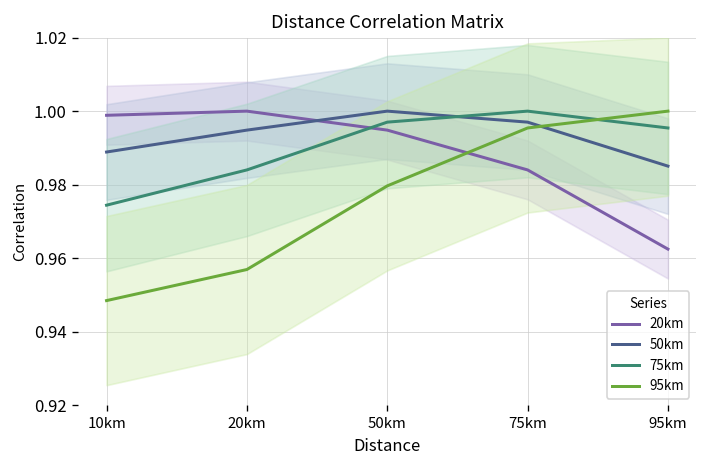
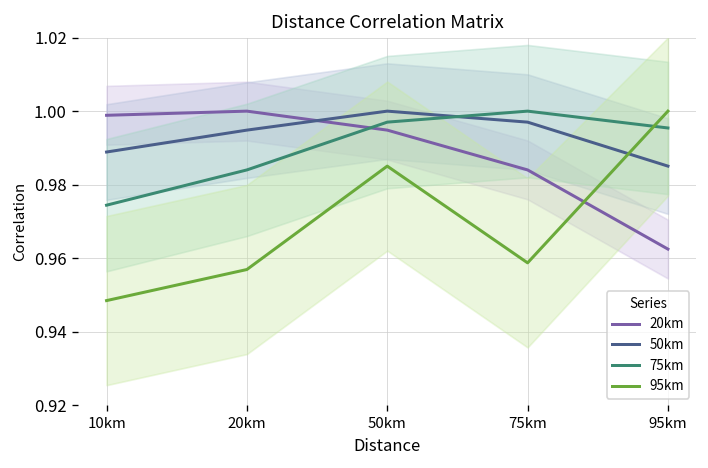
  {
    "95km": {
      "10km": 0.948,
      "20km": 0.957,
-     "50km": 0.980,
-     "75km": 0.995,
+     "50km": 0.985,
+     "75km": 0.959,
      "95km": 1.000
    }
  }
